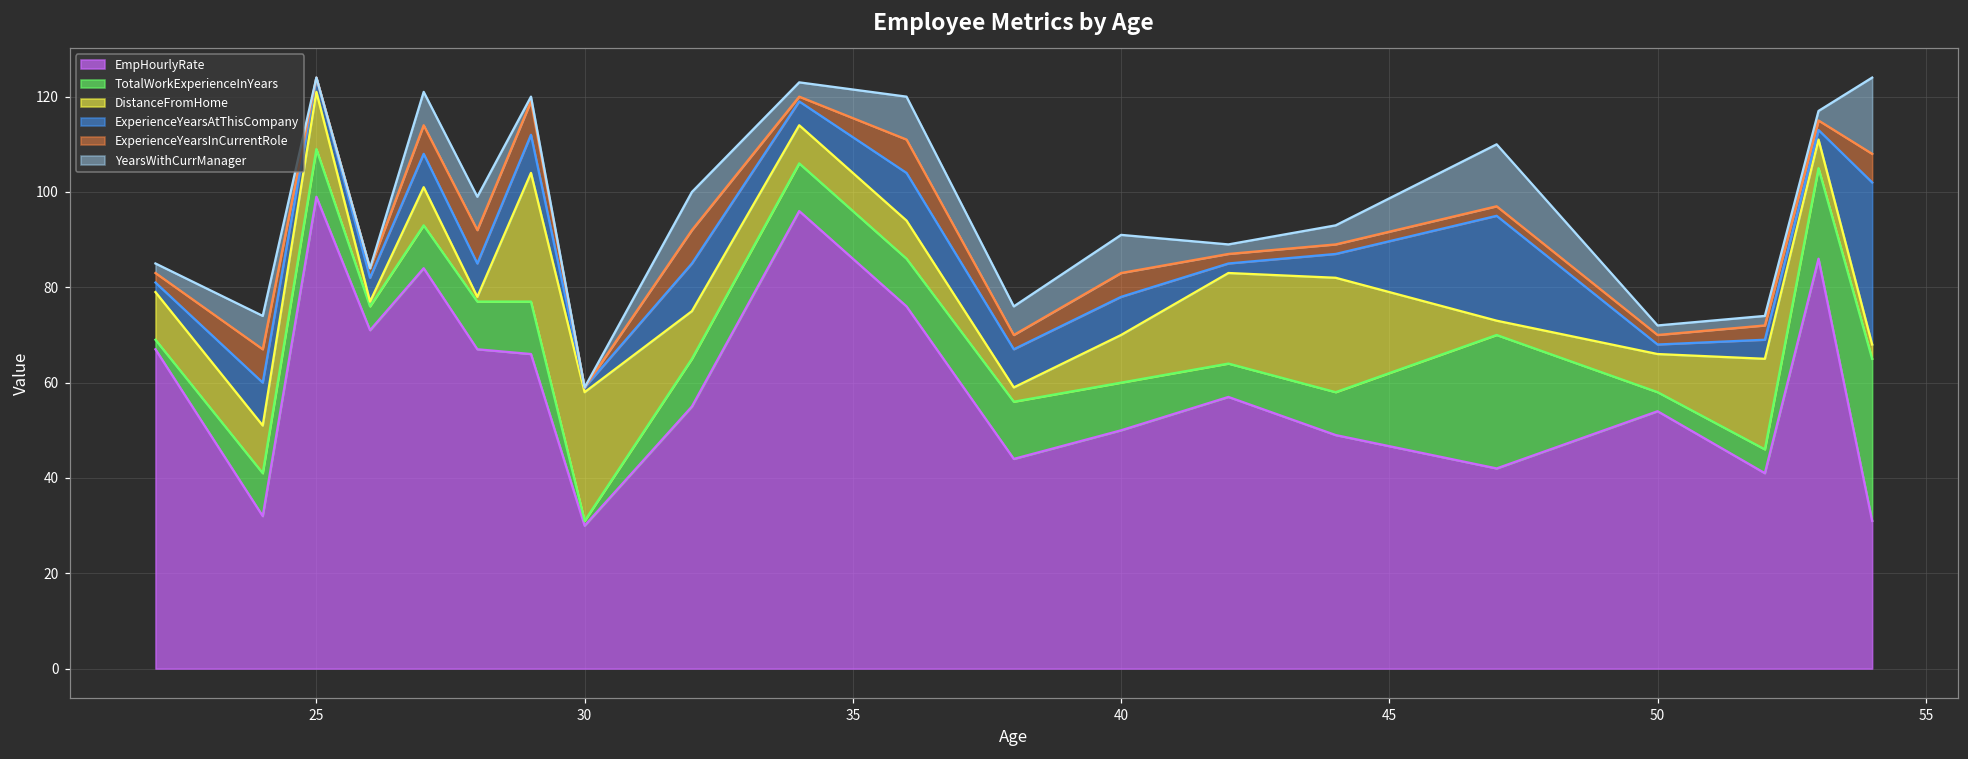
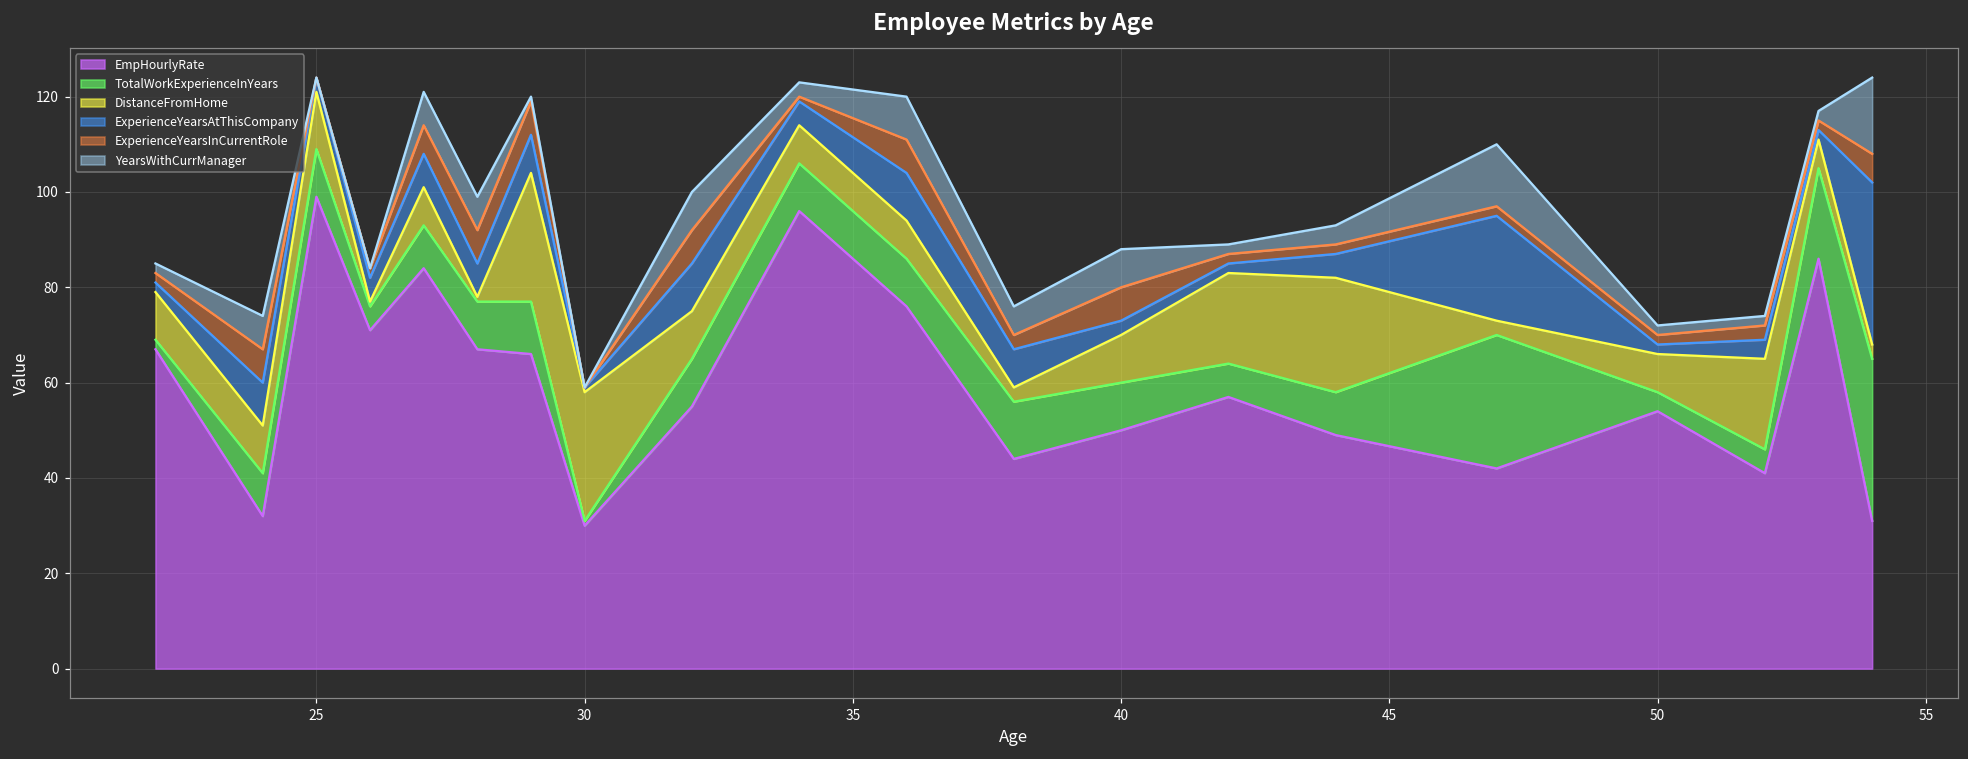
  {
    "EmpHourlyRate": {
      "25": 99,
      "30": 30,
      "40": 50,
      "50": 54
    },
    "TotalWorkExperienceInYears": {
      "25": 10,
      "30": 1,
      "40": 10,
      "50": 4
    },
    "DistanceFromHome": {
      "25": 12,
      "30": 27,
      "40": 10,
      "50": 8
    },
    "ExperienceYearsAtThisCompany": {
-     "40": 8,
+     "40": 3,
      "50": 2
    },
    "ExperienceYearsInCurrentRole": {
-     "40": 5,
+     "40": 7,
      "50": 2
    },
    "YearsWithCurrManager": {
      "40": 8,
      "50": 2
    }
  }
